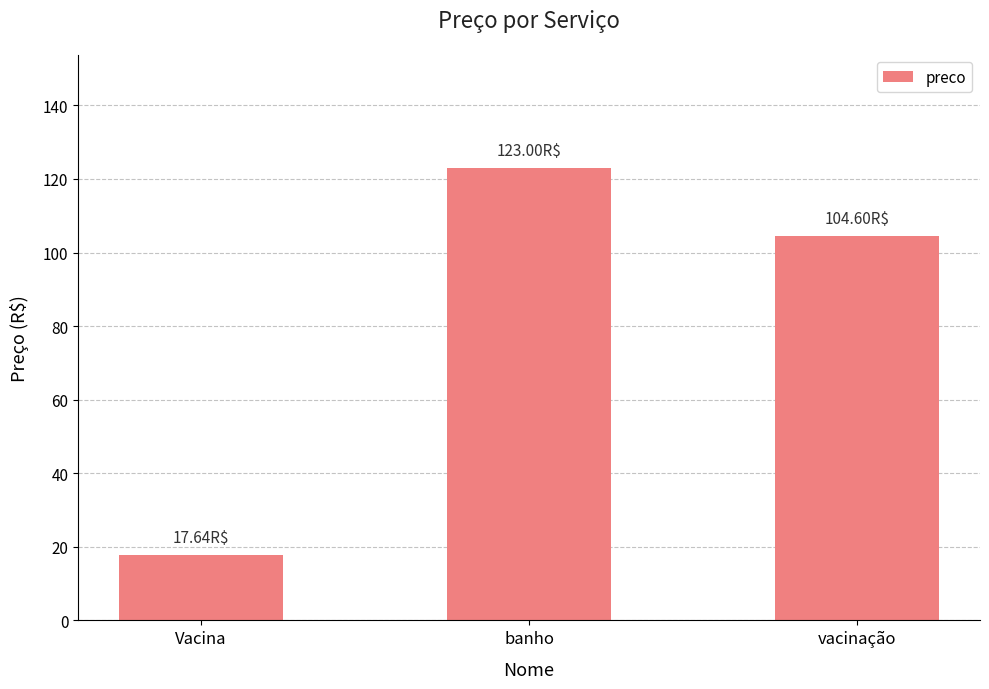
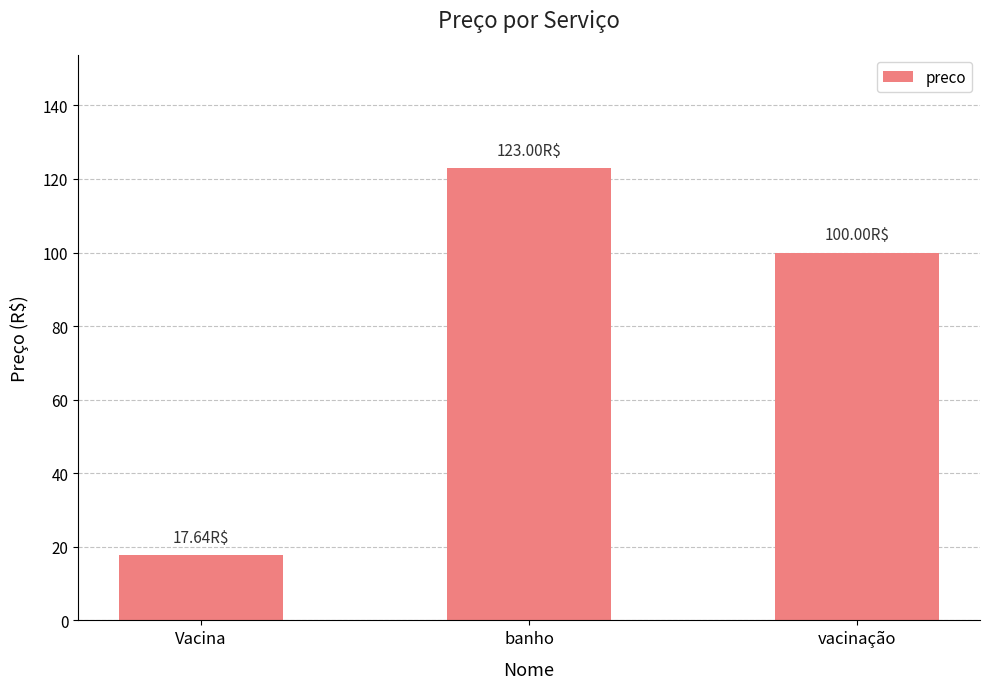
  {
    "Vacina": "17.64R$",
    "banho": "123.00R$",
-   "vacinação": "104.60R$"
+   "vacinação": "100.00R$"
  }
